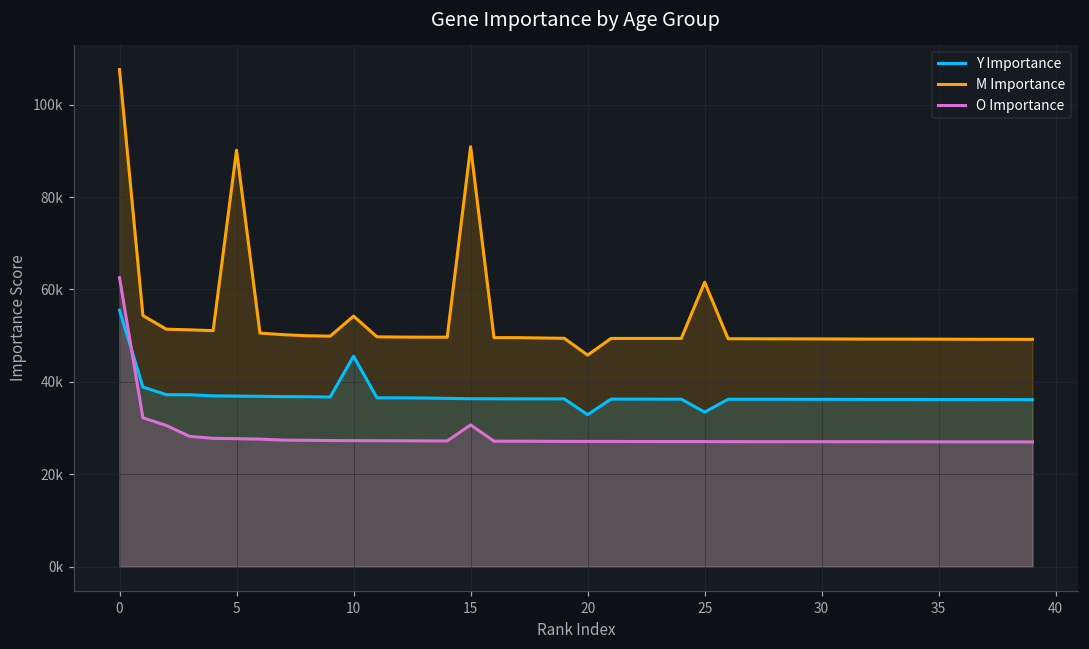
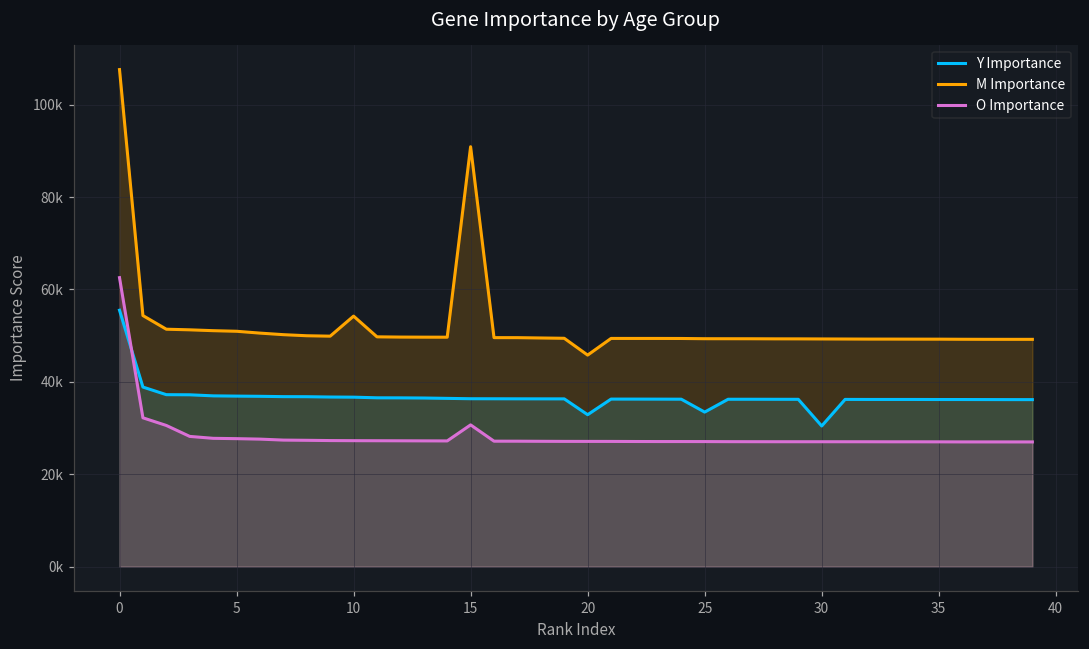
  {
    "Y Importance": {
      "0": 56000,
      "5": 37000,
-     "10": 46000,
+     "10": 37000,
      "15": 36000,
      "20": 33000,
      "25": 33000,
-     "30": 36000,
+     "30": 30000,
      "35": 36000
    },
    "M Importance": {
      "0": 108000,
-     "5": 90000,
+     "5": 51000,
      "10": 54000,
      "15": 91000,
      "20": 46000,
-     "25": 62000,
+     "25": 49000,
      "30": 49000,
      "35": 49000
    },
    "O Importance": {
      "0": 63000,
      "5": 28000,
      "10": 27000,
      "15": 31000,
      "20": 27000,
      "25": 27000,
      "30": 27000,
      "35": 27000
    }
  }
